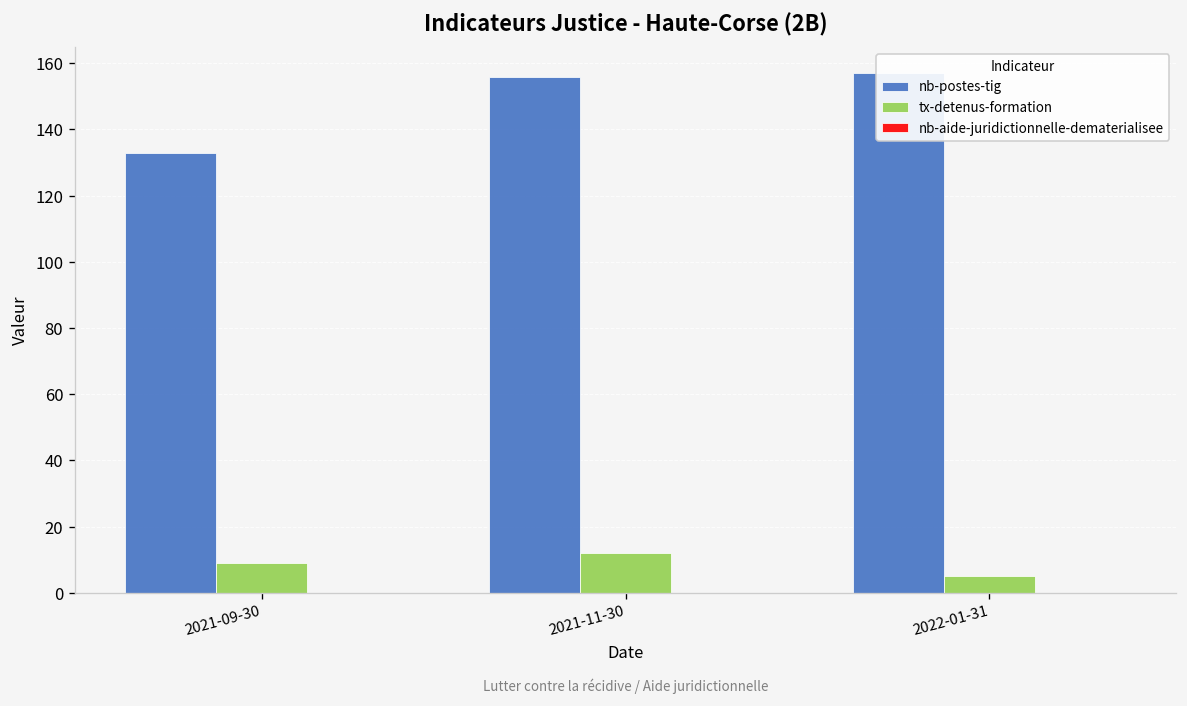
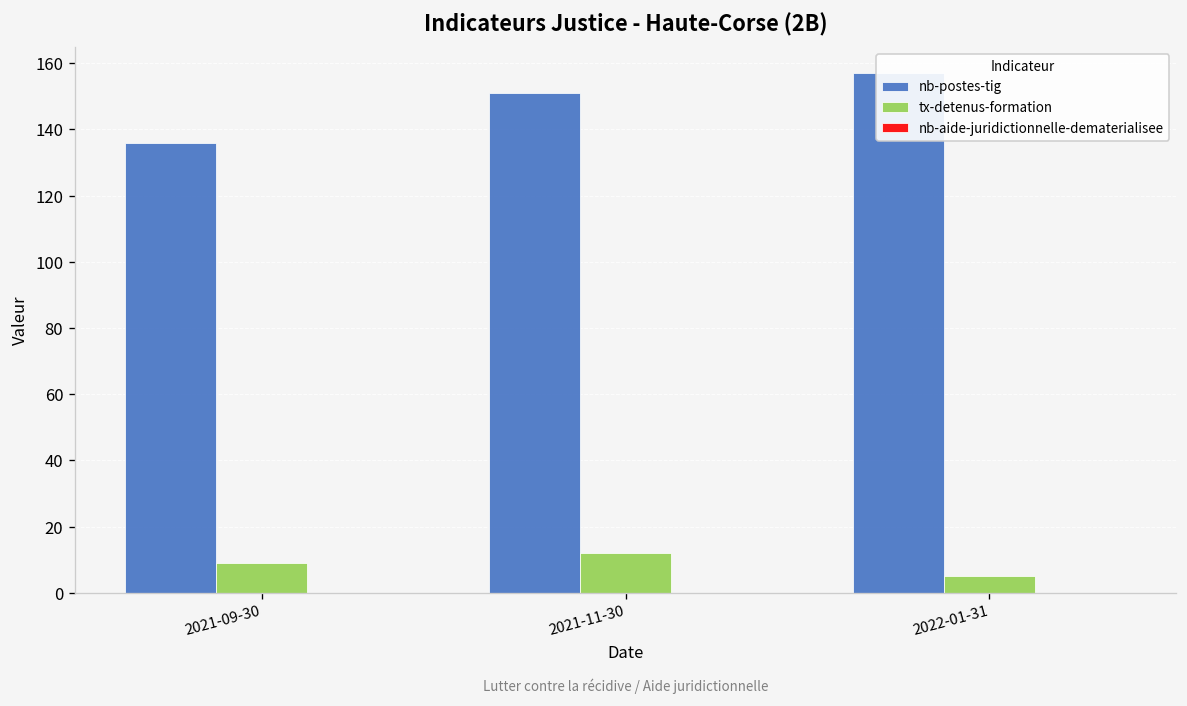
  {
    "nb-postes-tig": {
-     "2021-09-30": 133,
-     "2021-11-30": 156
+     "2021-09-30": 136,
+     "2021-11-30": 151
    },
    "tx-detenus-formation": {
      "2021-09-30": 9,
      "2021-11-30": 12,
      "2022-01-31": 5
    },
    "nb-aide-juridictionnelle-dematerialisee": {
      "2021-09-30": 0,
      "2021-11-30": 0,
      "2022-01-31": 0
    }
  }
